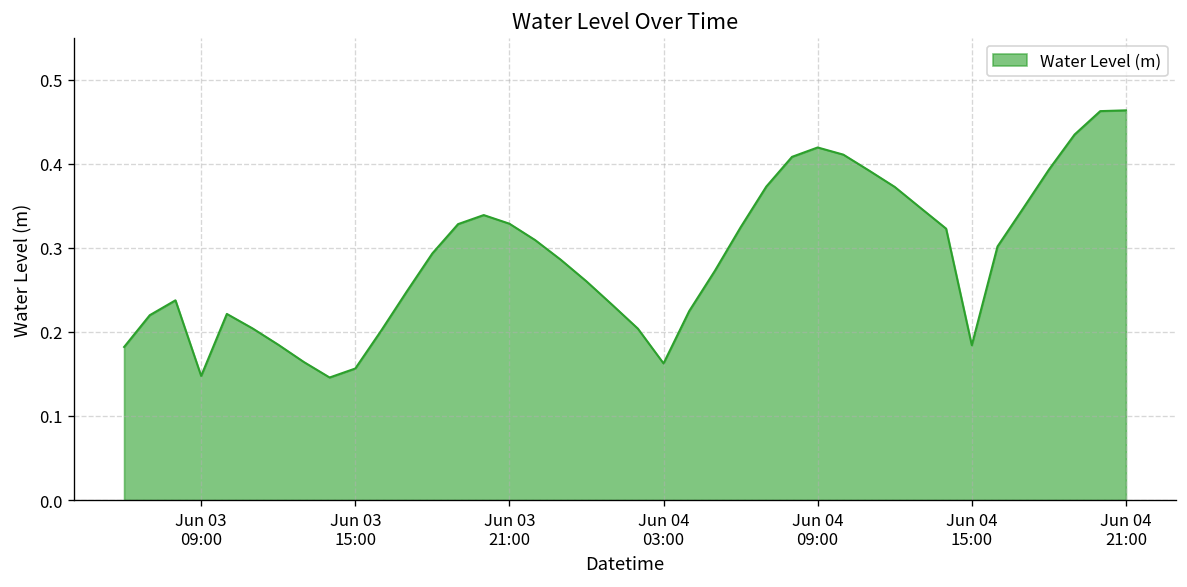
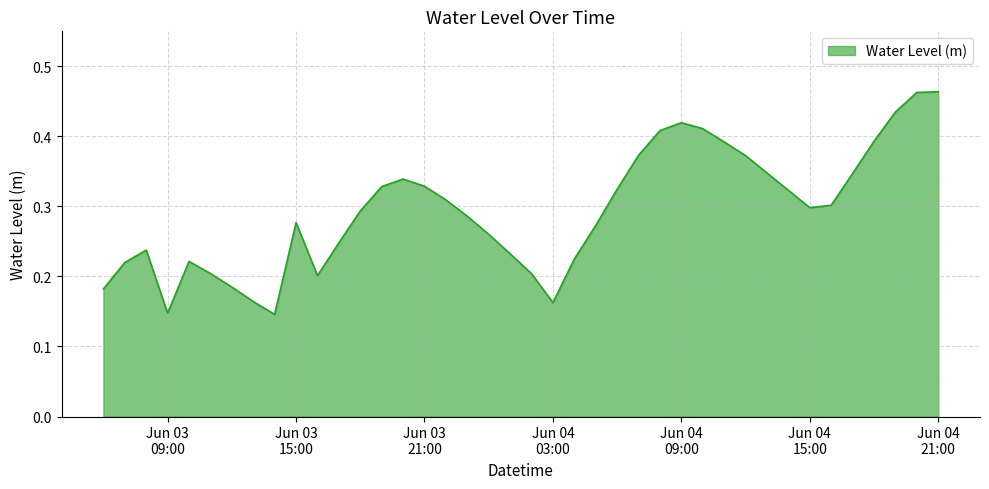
  {
    "Jun 03 09:00": 0.15,
-   "Jun 03 15:00": 0.16,
+   "Jun 03 15:00": 0.28,
    "Jun 03 21:00": 0.33,
    "Jun 04 03:00": 0.16,
    "Jun 04 09:00": 0.42,
-   "Jun 04 15:00": 0.18,
+   "Jun 04 15:00": 0.30,
    "Jun 04 21:00": 0.46
  }
